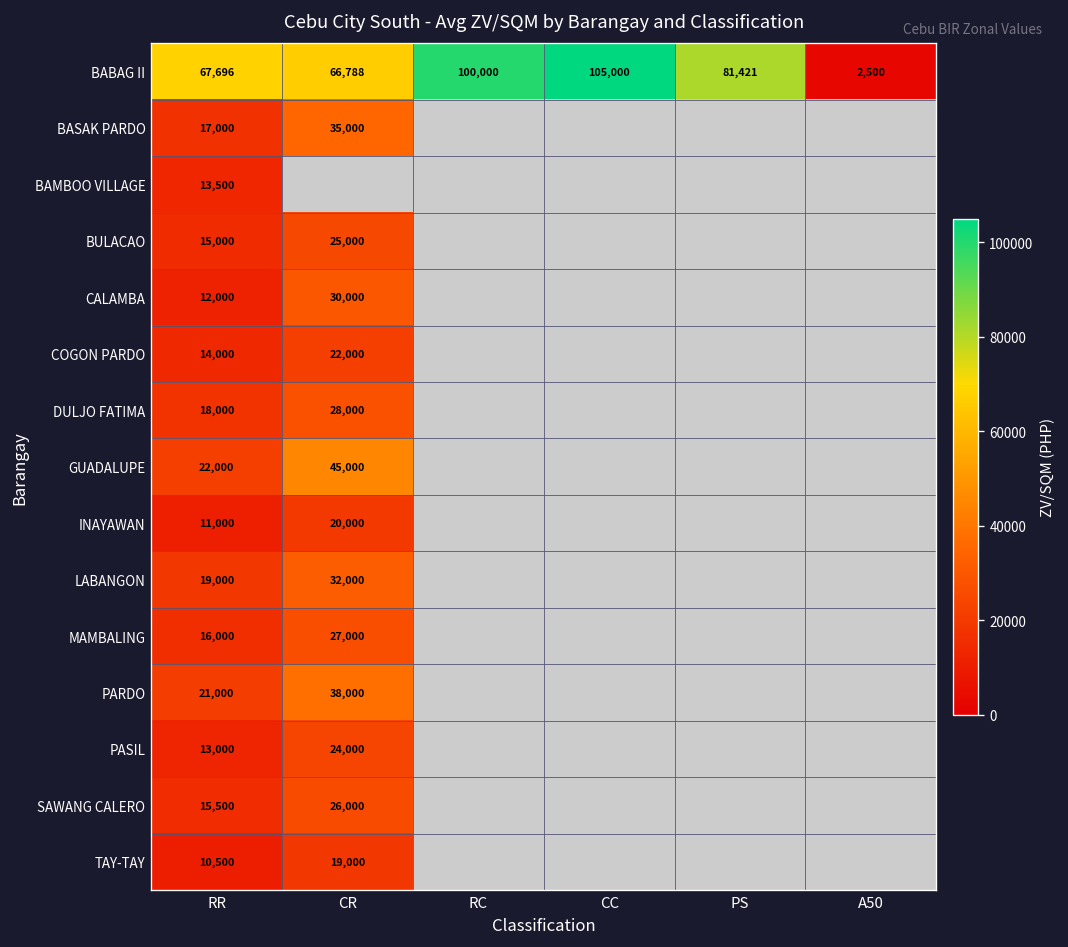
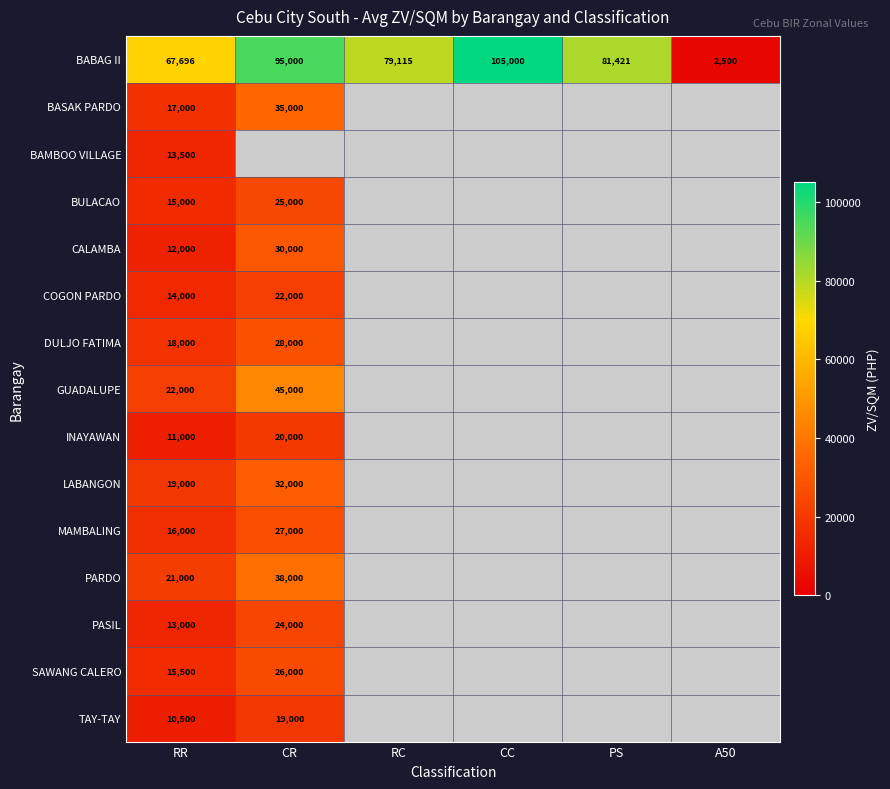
  {
    "BABAG II": {
      "RR": "67,696",
-     "CR": "66,788",
-     "RC": "100,000",
+     "CR": "95,000",
+     "RC": "79,115",
      "CC": "105,000",
      "PS": "81,421",
      "A50": "2,500"
    },
    "BASAK PARDO": {
      "RR": "17,000",
      "CR": "35,000"
    },
    "BAMBOO VILLAGE": {
      "RR": "13,500"
    },
    "BULACAO": {
      "RR": "15,000",
      "CR": "25,000"
    },
    "CALAMBA": {
      "RR": "12,000",
      "CR": "30,000"
    },
    "COGON PARDO": {
      "RR": "14,000",
      "CR": "22,000"
    },
    "DULJO FATIMA": {
      "RR": "18,000",
      "CR": "28,000"
    },
    "GUADALUPE": {
      "RR": "22,000",
      "CR": "45,000"
    },
    "INAYAWAN": {
      "RR": "11,000",
      "CR": "20,000"
    },
    "LABANGON": {
      "RR": "19,000",
      "CR": "32,000"
    },
    "MAMBALING": {
      "RR": "16,000",
      "CR": "27,000"
    },
    "PARDO": {
      "RR": "21,000",
      "CR": "38,000"
    },
    "PASIL": {
      "RR": "13,000",
      "CR": "24,000"
    },
    "SAWANG CALERO": {
      "RR": "15,500",
      "CR": "26,000"
    },
    "TAY-TAY": {
      "RR": "10,500",
      "CR": "19,000"
    }
  }
